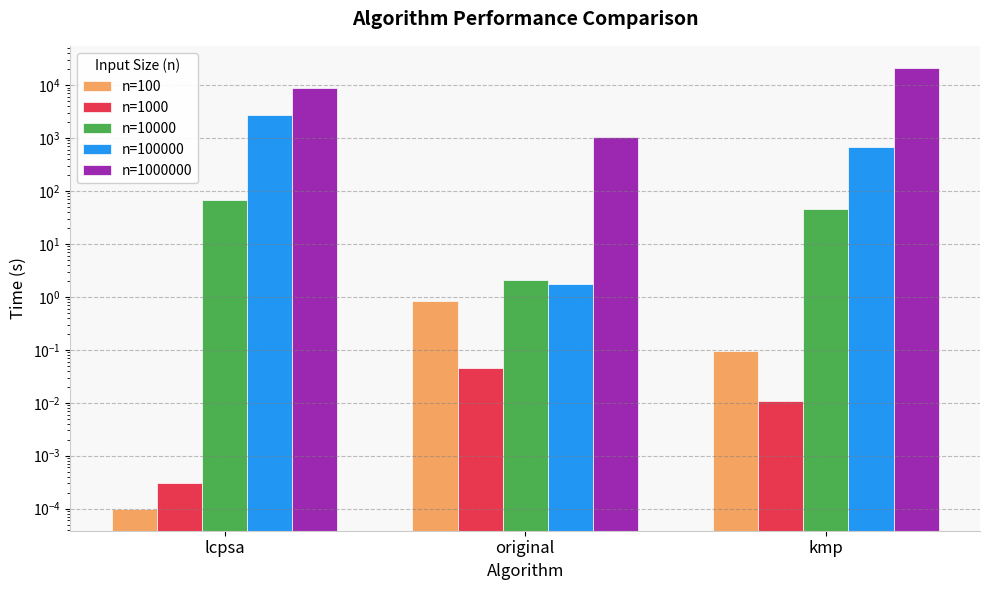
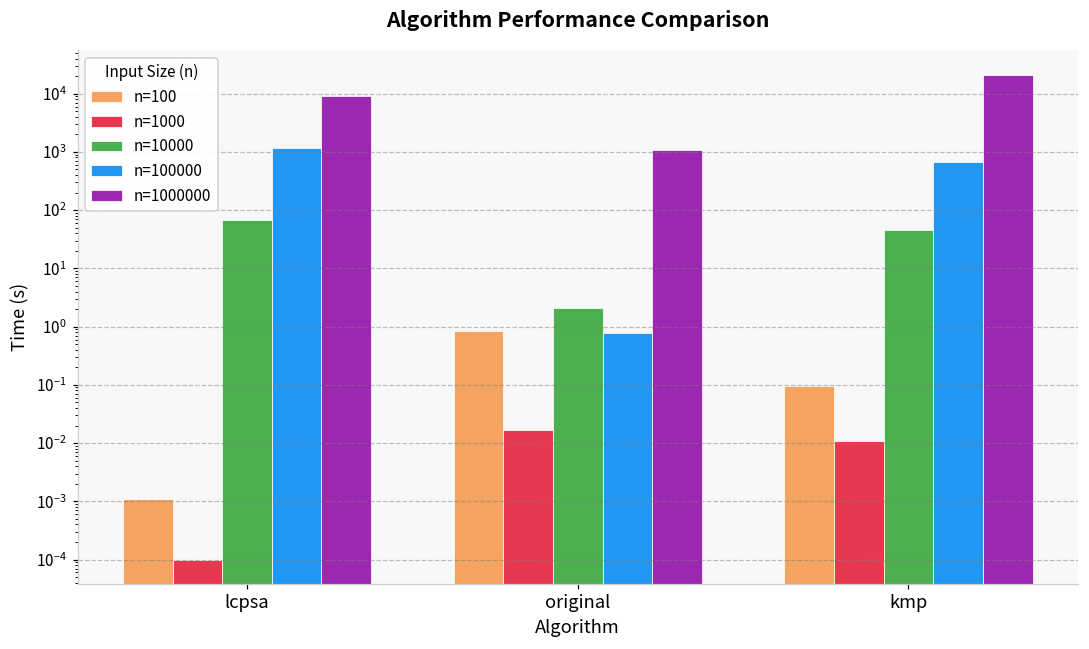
  {
    "n=100": {
-     "lcpsa": 0.0001,
+     "lcpsa": 0.0011,
      "original": 0.8,
      "kmp": 0.10
    },
    "n=1000": {
-     "lcpsa": 0.0003,
-     "original": 0.05,
+     "lcpsa": 0.0001,
+     "original": 0.017,
      "kmp": 0.011
    },
    "n=10000": {
      "lcpsa": 70,
      "original": 2.1,
      "kmp": 50
    },
    "n=100000": {
-     "lcpsa": 3000,
-     "original": 1.7,
+     "lcpsa": 1200,
+     "original": 0.8,
      "kmp": 700
    },
    "n=1000000": {
      "lcpsa": 9000,
      "original": 1100,
      "kmp": 21000
    }
  }
